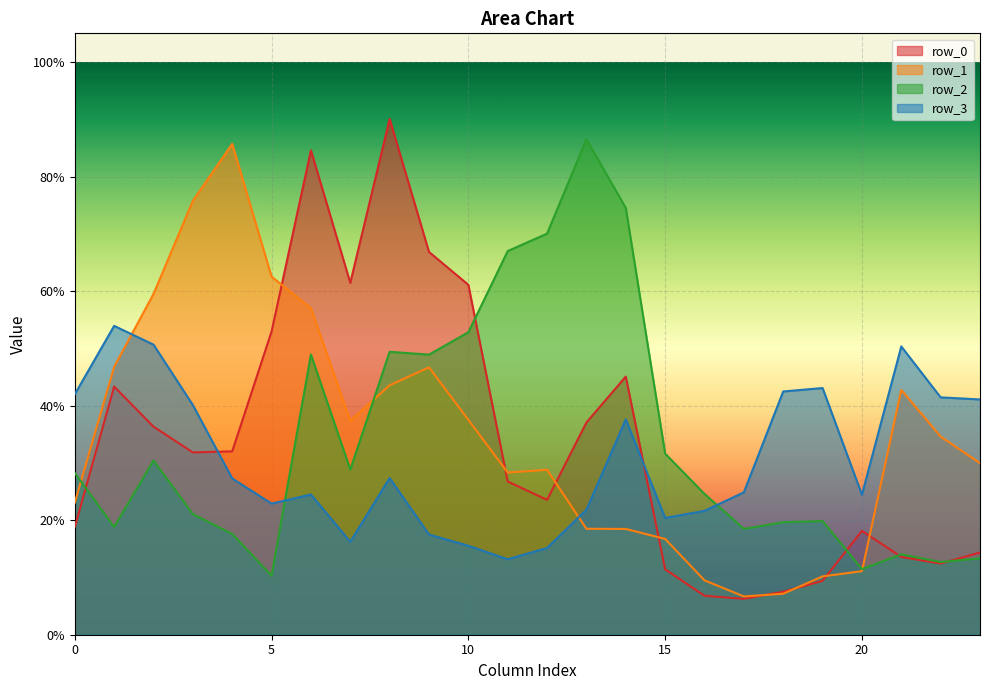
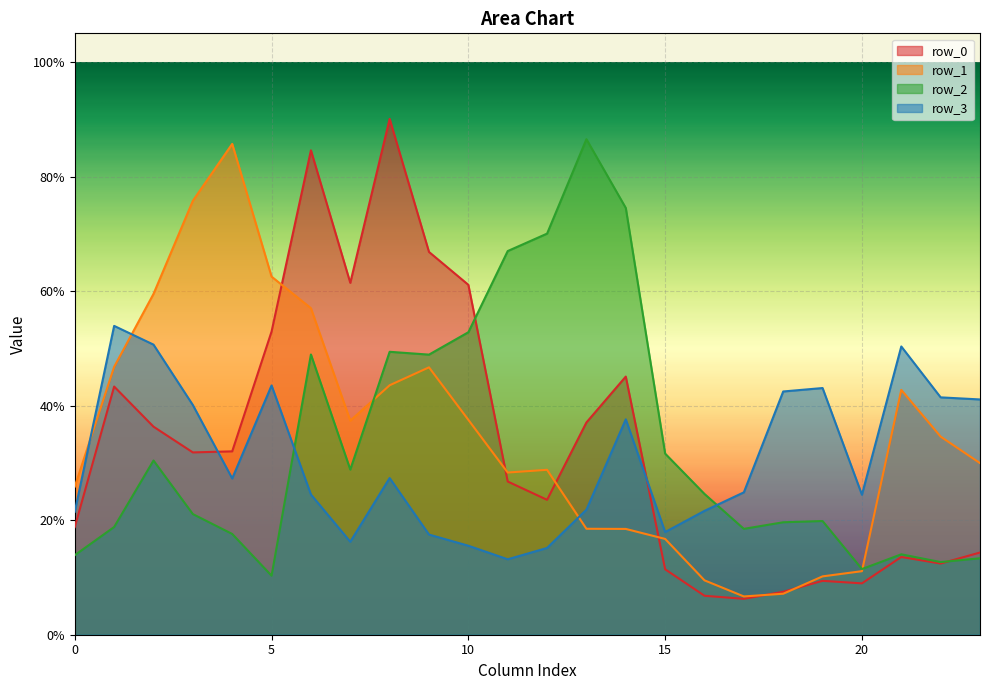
  {
    "row_0": {
      "0": "19%",
      "5": "53%",
      "10": "61%",
      "15": "11%",
-     "20": "18%"
+     "20": "9%"
    },
    "row_1": {
-     "0": "23%",
+     "0": "26%",
      "5": "63%",
      "10": "38%",
      "15": "17%"
    },
    "row_2": {
-     "0": "28%",
+     "0": "14%",
      "5": "10%",
      "10": "53%",
      "15": "32%"
    },
    "row_3": {
-     "0": "42%",
-     "5": "23%",
+     "0": "21%",
+     "5": "44%",
      "10": "16%",
-     "15": "20%",
+     "15": "18%",
      "20": "24%"
    }
  }
